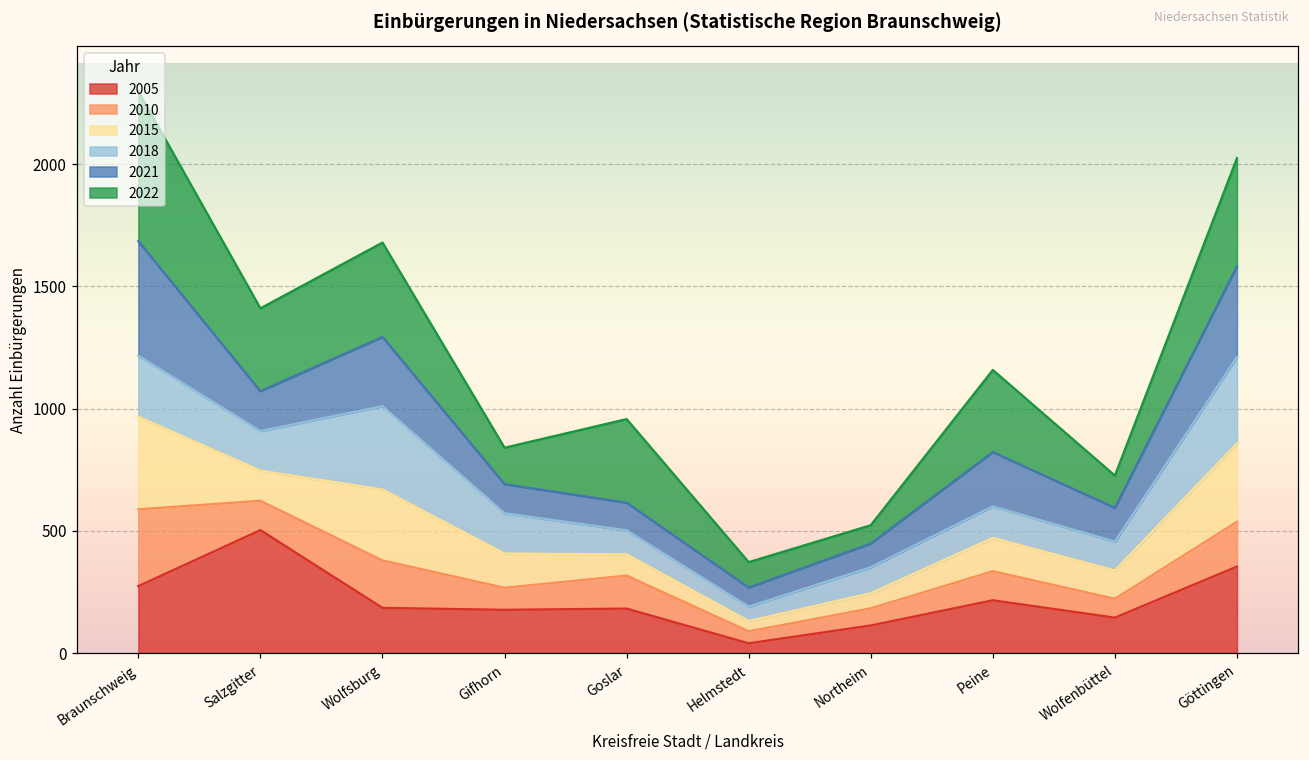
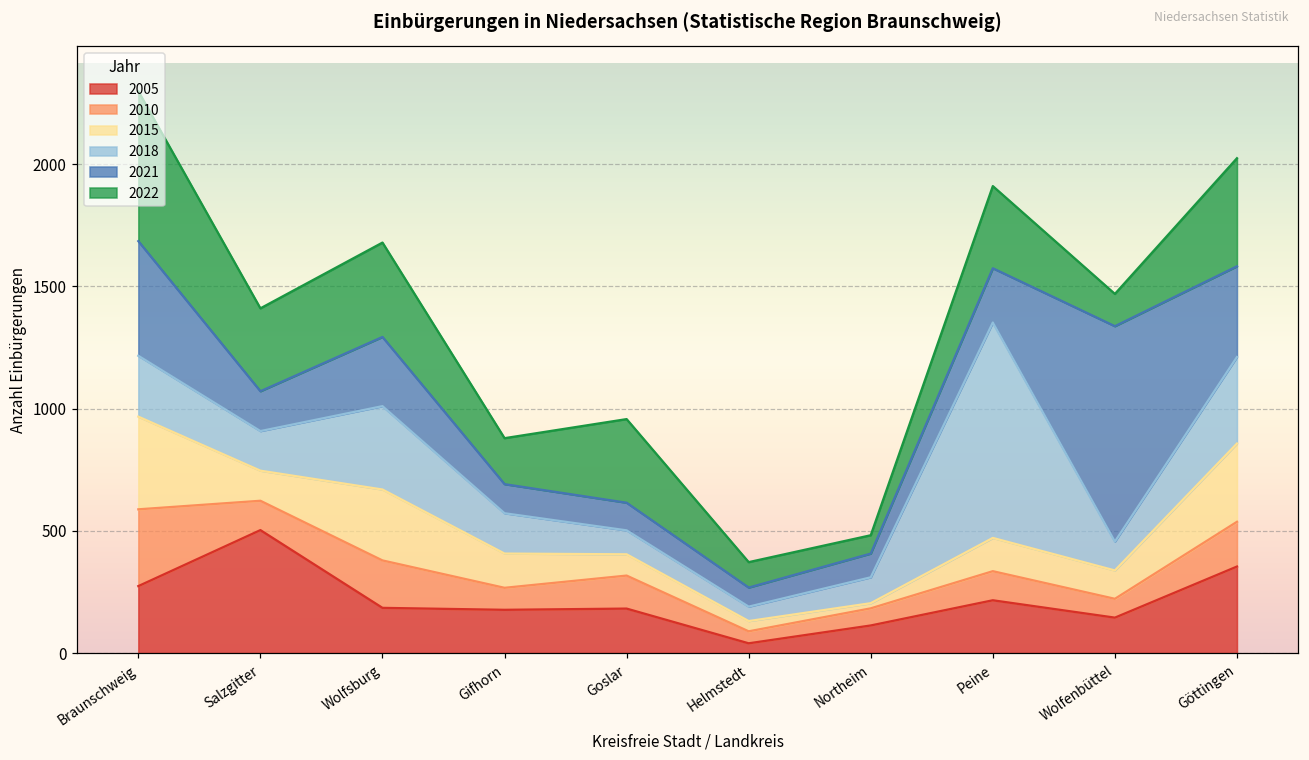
  {
    "2005": {
      "Braunschweig": 270,
      "Salzgitter": 500,
      "Wolfsburg": 190,
      "Gifhorn": 180,
      "Goslar": 180,
      "Helmstedt": 40,
      "Northeim": 110,
      "Peine": 220,
      "Wolfenbüttel": 150,
      "Göttingen": 350
    },
    "2010": {
      "Braunschweig": 310,
      "Salzgitter": 120,
      "Wolfsburg": 190,
      "Gifhorn": 90,
      "Goslar": 140,
      "Helmstedt": 50,
      "Northeim": 70,
      "Peine": 120,
      "Wolfenbüttel": 80,
      "Göttingen": 180
    },
    "2015": {
      "Braunschweig": 380,
      "Salzgitter": 120,
      "Wolfsburg": 290,
      "Gifhorn": 140,
      "Goslar": 90,
      "Helmstedt": 40,
-     "Northeim": 60,
+     "Northeim": 20,
      "Peine": 140,
      "Wolfenbüttel": 120,
      "Göttingen": 320
    },
    "2018": {
      "Braunschweig": 250,
      "Salzgitter": 160,
      "Wolfsburg": 340,
      "Gifhorn": 170,
      "Goslar": 100,
      "Helmstedt": 60,
      "Northeim": 110,
-     "Peine": 130,
+     "Peine": 880,
      "Wolfenbüttel": 120,
      "Göttingen": 350
    },
    "2021": {
      "Braunschweig": 470,
      "Salzgitter": 160,
      "Wolfsburg": 280,
      "Gifhorn": 120,
      "Goslar": 110,
      "Helmstedt": 80,
      "Northeim": 100,
      "Peine": 220,
-     "Wolfenbüttel": 140,
+     "Wolfenbüttel": 880,
      "Göttingen": 370
    },
    "2022": {
      "Salzgitter": 340,
      "Wolfsburg": 390,
-     "Gifhorn": 150,
+     "Gifhorn": 190,
      "Goslar": 340,
      "Helmstedt": 100,
      "Northeim": 80,
      "Peine": 340,
      "Wolfenbüttel": 130,
      "Göttingen": 440
    }
  }
